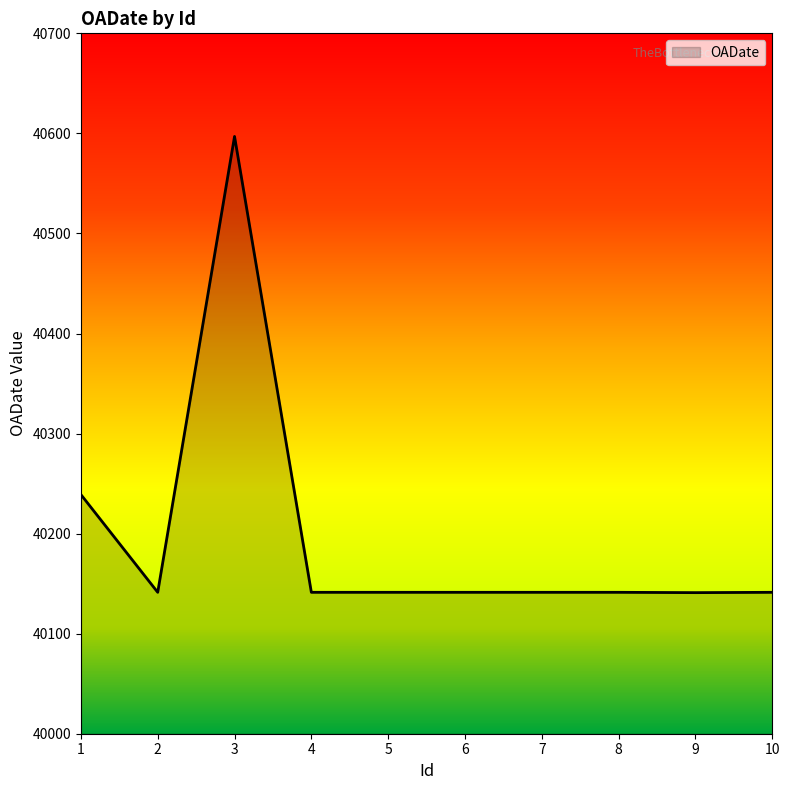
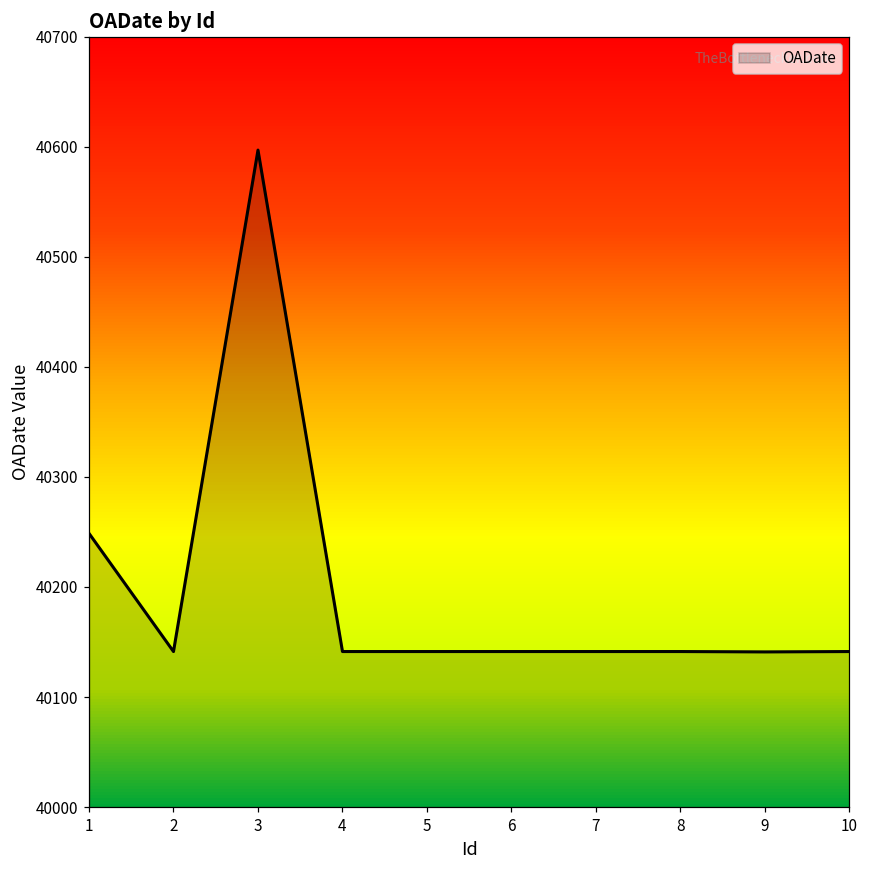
  {
-   "1": 40239,
+   "1": 40249,
    "2": 40141,
    "3": 40597,
    "4": 40141,
    "5": 40141,
    "6": 40141,
    "7": 40141,
    "8": 40141,
    "9": 40141,
    "10": 40141
  }
